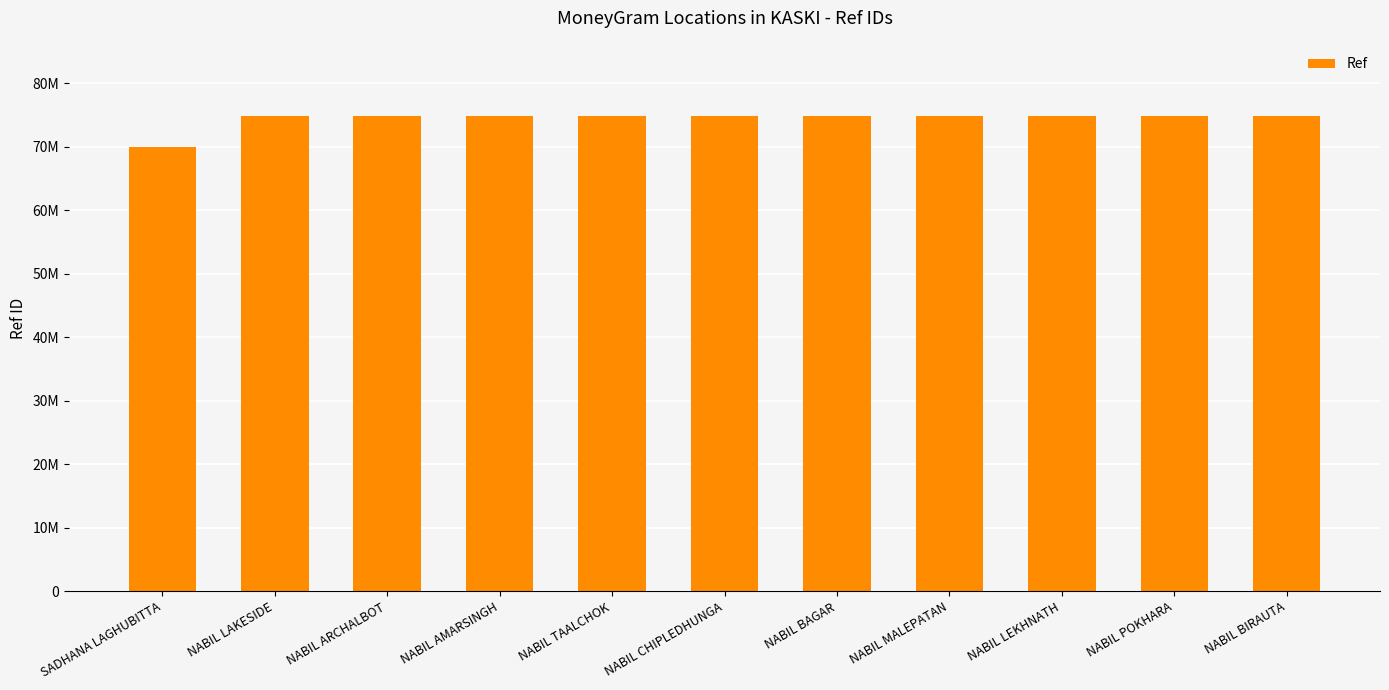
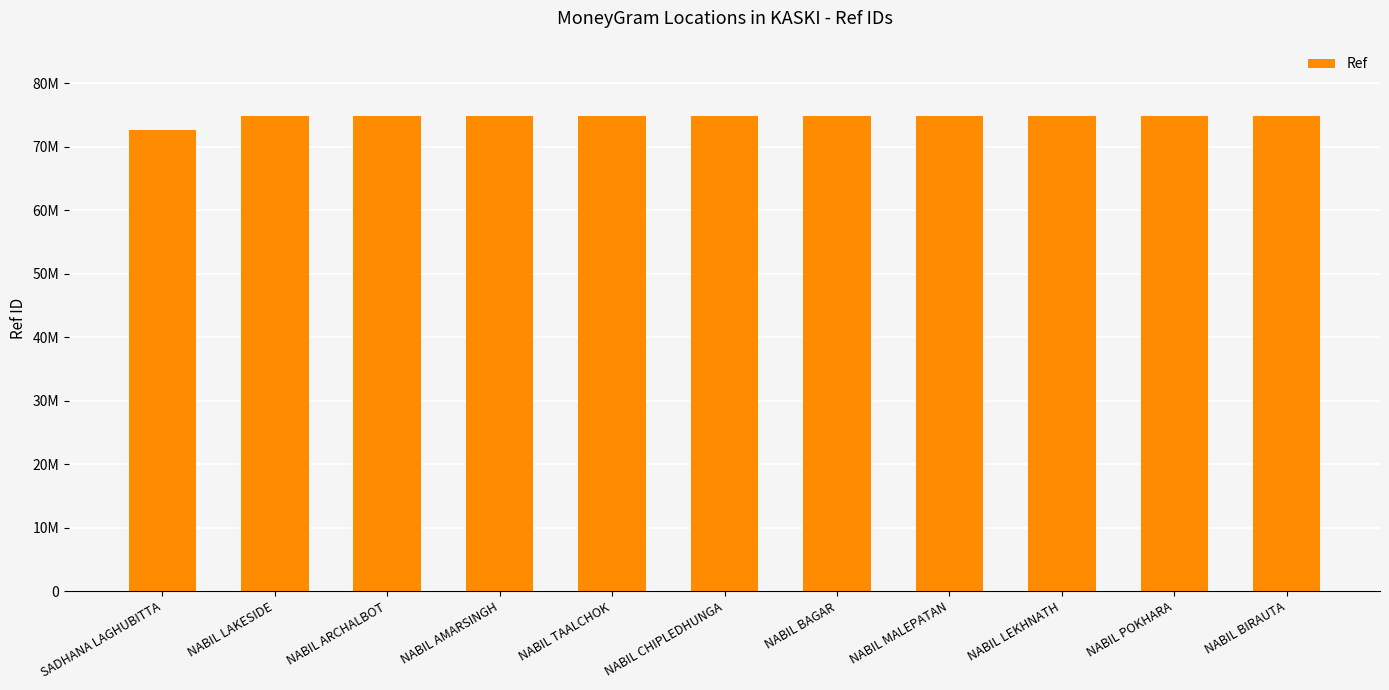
  {
-   "SADHANA LAGHUBITTA": 70000000,
+   "SADHANA LAGHUBITTA": 73000000,
    "NABIL LAKESIDE": 75000000,
    "NABIL ARCHALBOT": 75000000,
    "NABIL AMARSINGH": 75000000,
    "NABIL TAALCHOK": 75000000,
    "NABIL CHIPLEDHUNGA": 75000000,
    "NABIL BAGAR": 75000000,
    "NABIL MALEPATAN": 75000000,
    "NABIL LEKHNATH": 75000000,
    "NABIL POKHARA": 75000000,
    "NABIL BIRAUTA": 75000000
  }
